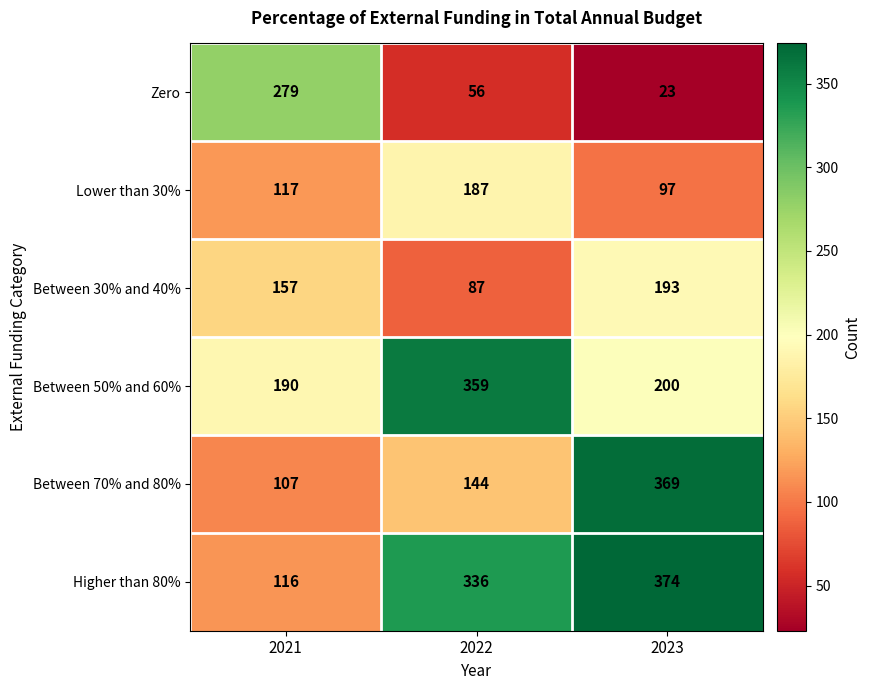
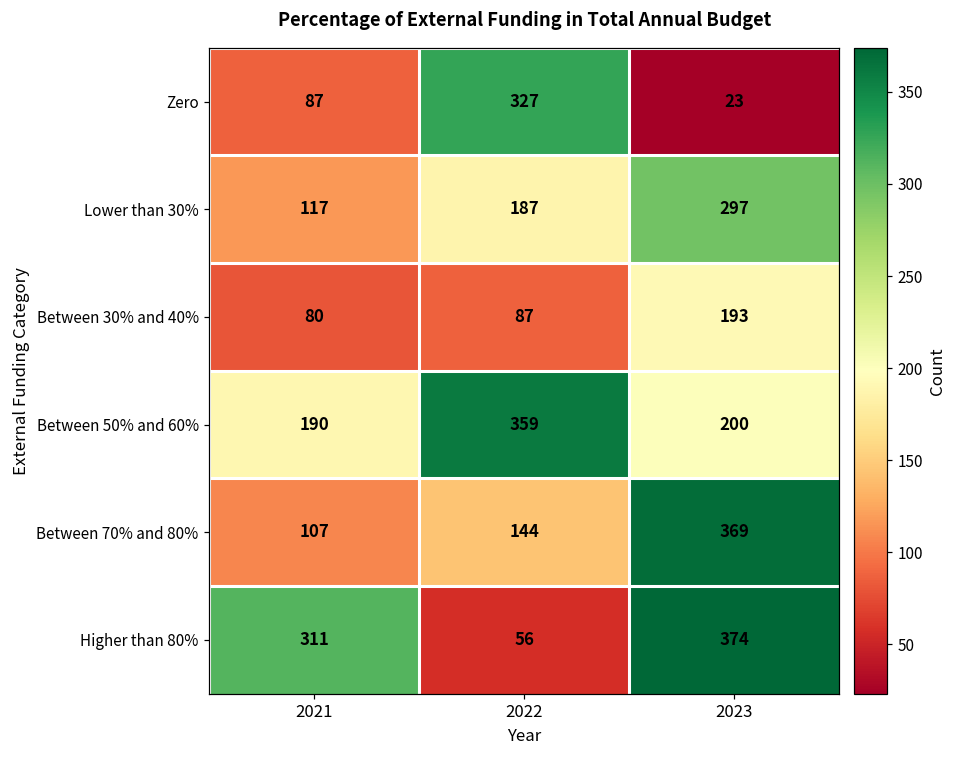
  {
    "Zero": {
-     "2021": 279,
-     "2022": 56,
+     "2021": 87,
+     "2022": 327,
      "2023": 23
    },
    "Lower than 30%": {
      "2021": 117,
      "2022": 187,
-     "2023": 97
+     "2023": 297
    },
    "Between 30% and 40%": {
-     "2021": 157,
+     "2021": 80,
      "2022": 87,
      "2023": 193
    },
    "Between 50% and 60%": {
      "2021": 190,
      "2022": 359,
      "2023": 200
    },
    "Between 70% and 80%": {
      "2021": 107,
      "2022": 144,
      "2023": 369
    },
    "Higher than 80%": {
-     "2021": 116,
-     "2022": 336,
+     "2021": 311,
+     "2022": 56,
      "2023": 374
    }
  }
